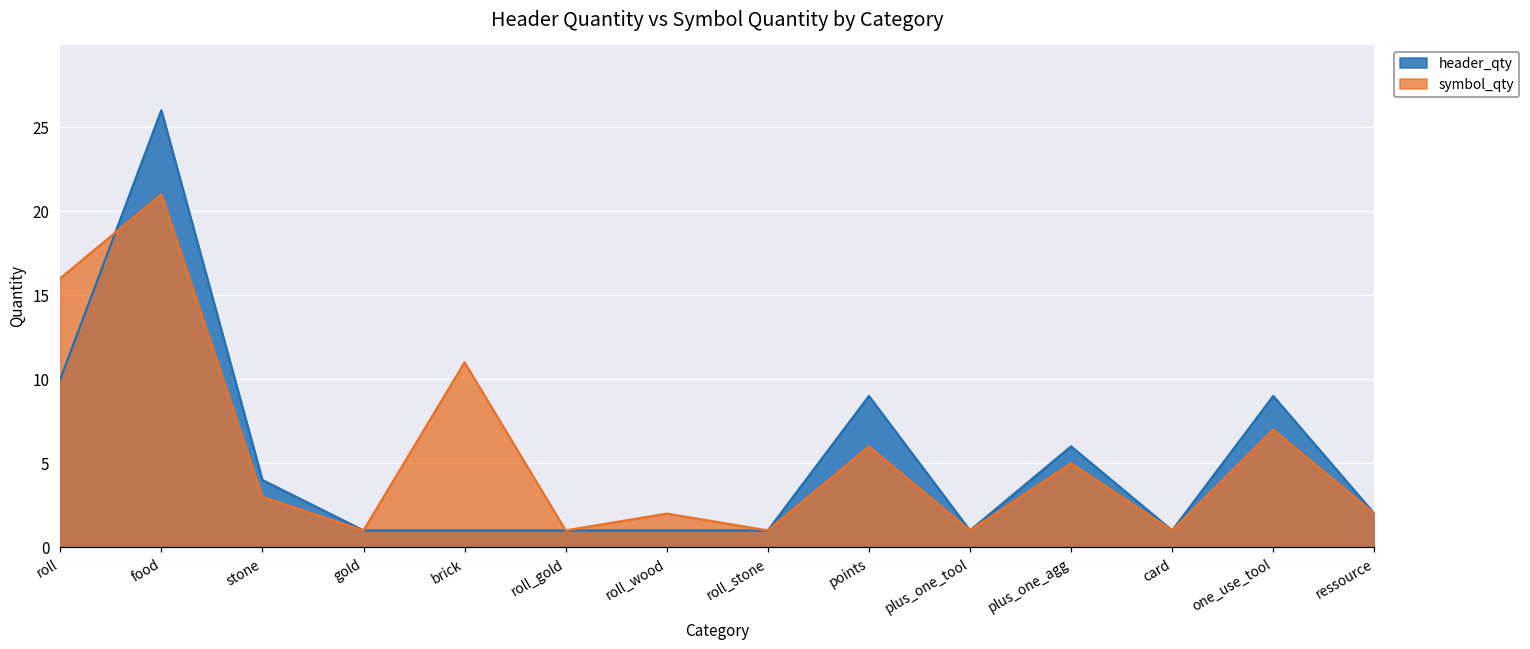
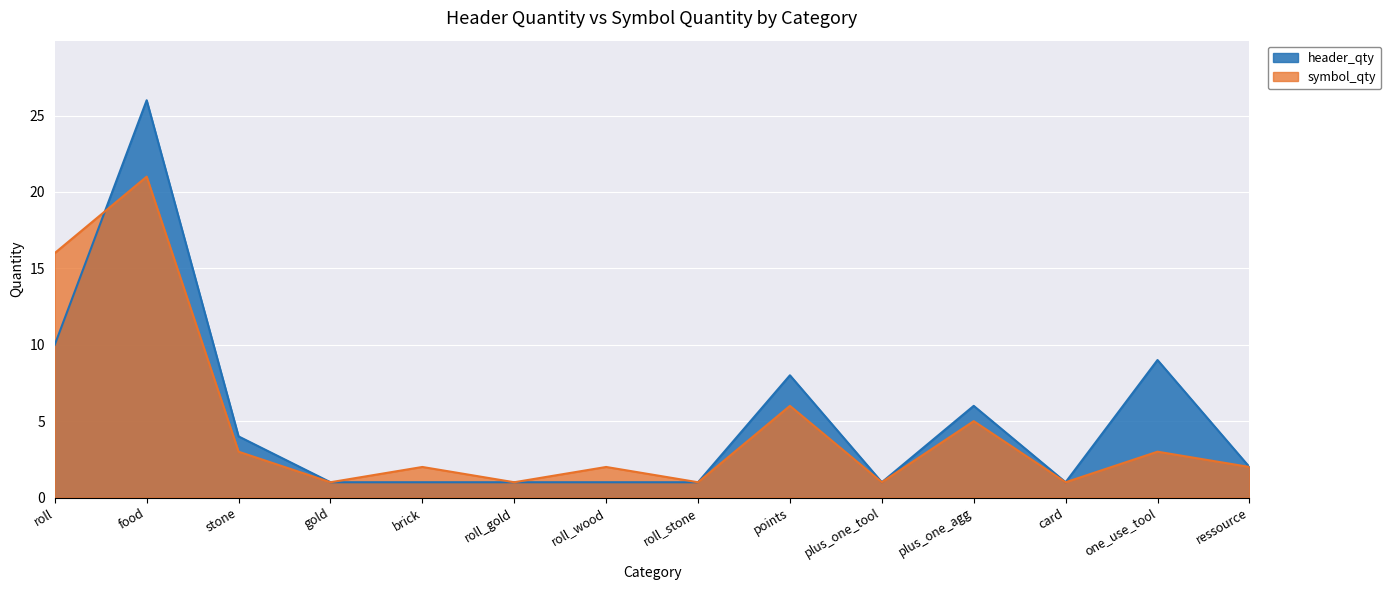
  {
    "header_qty": {
      "roll": 10,
      "food": 26,
      "stone": 4,
      "brick": 1,
      "roll_wood": 1,
-     "points": 9,
+     "points": 8,
      "plus_one_agg": 6,
      "one_use_tool": 9
    },
    "symbol_qty": {
      "roll": 16,
      "food": 21,
      "stone": 3,
-     "brick": 11,
+     "brick": 2,
      "roll_wood": 2,
      "points": 6,
      "plus_one_agg": 5,
-     "one_use_tool": 7
+     "one_use_tool": 3
    }
  }
